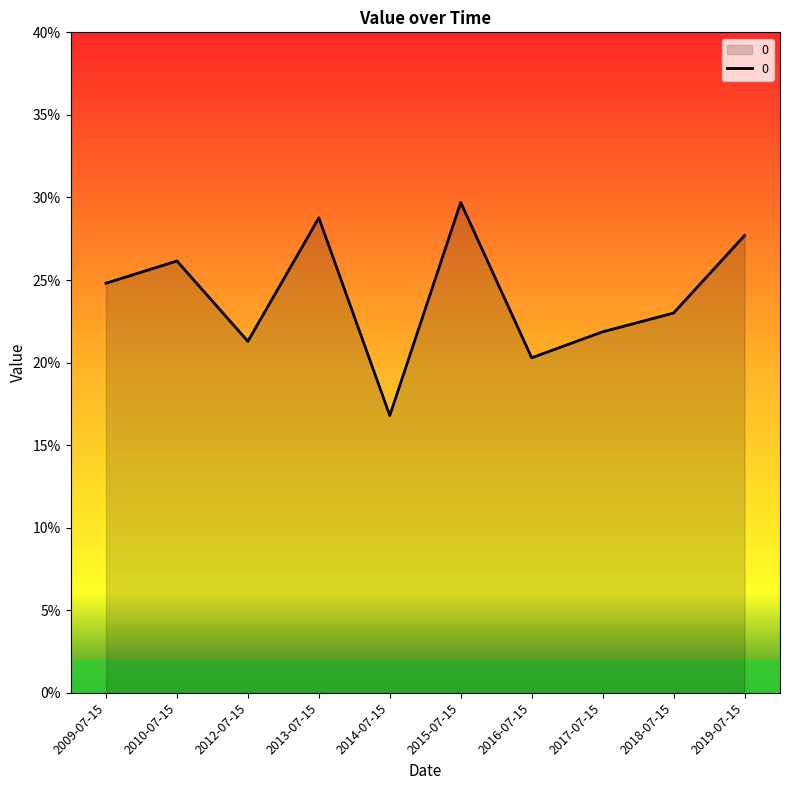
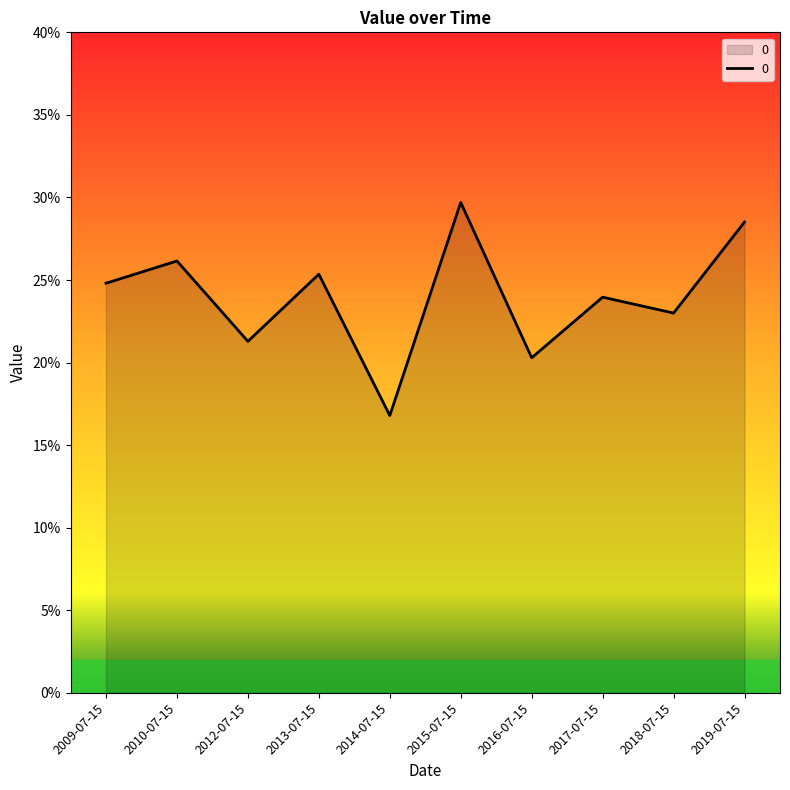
  {
    "2009-07-15": "24.8%",
    "2010-07-15": "26.2%",
    "2012-07-15": "21.3%",
-   "2013-07-15": "28.8%",
+   "2013-07-15": "25.4%",
    "2014-07-15": "16.8%",
    "2015-07-15": "29.7%",
    "2016-07-15": "20.3%",
-   "2017-07-15": "21.9%",
+   "2017-07-15": "24.0%",
    "2018-07-15": "23.0%",
-   "2019-07-15": "27.7%"
+   "2019-07-15": "28.5%"
  }
